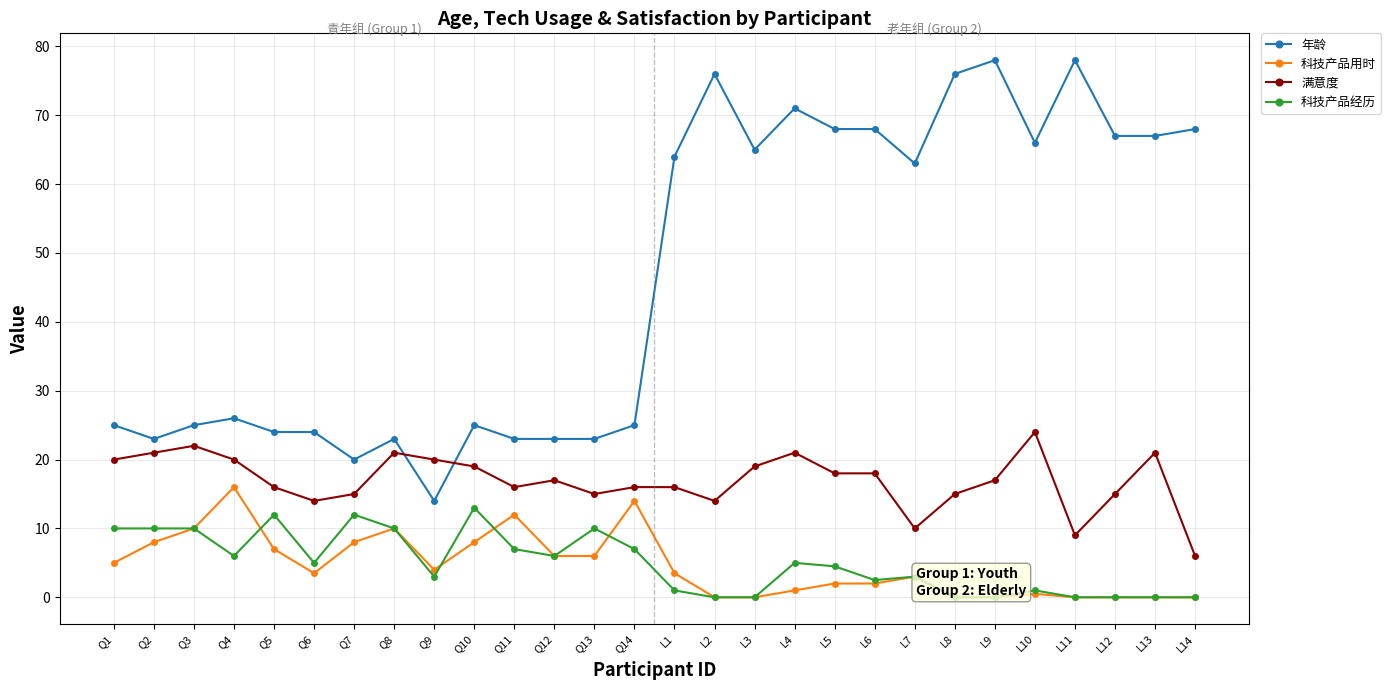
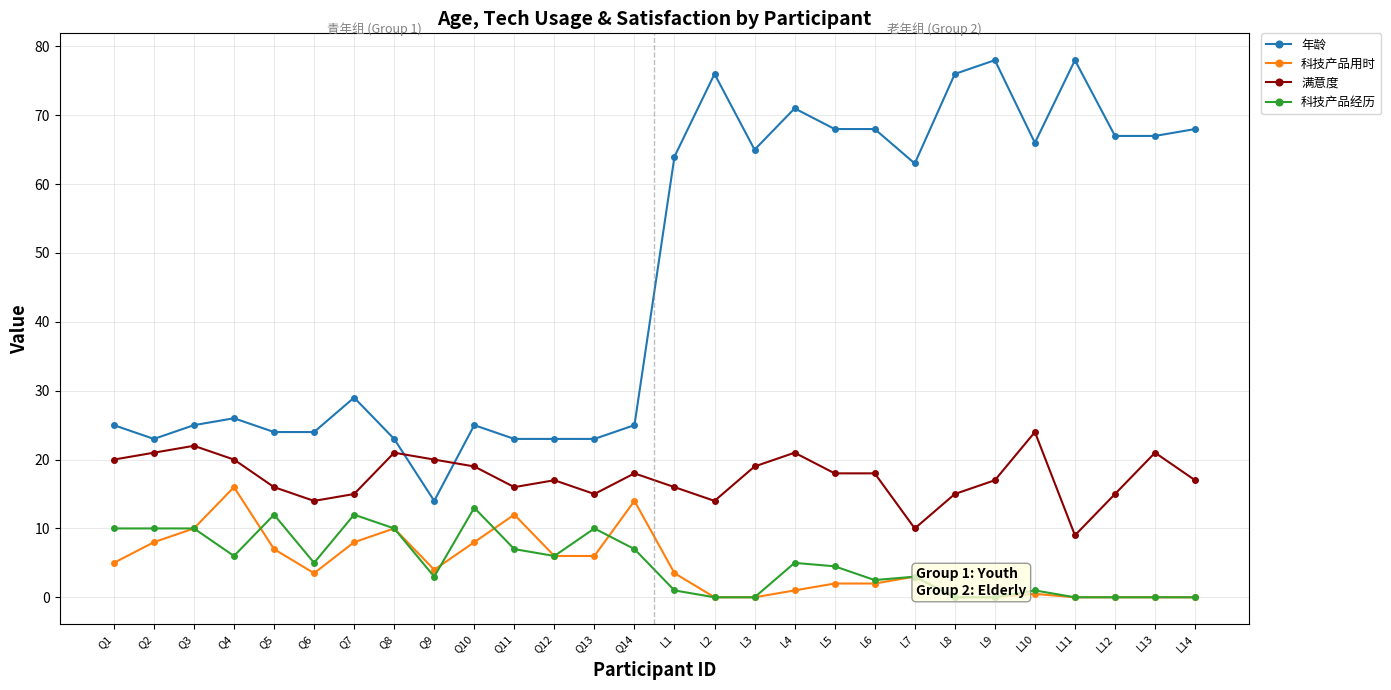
  {
    "年龄": {
      "Q1": 25,
      "Q2": 23,
      "Q3": 25,
      "Q4": 26,
      "Q5": 24,
      "Q6": 24,
-     "Q7": 20,
+     "Q7": 29,
      "Q8": 23,
      "Q9": 14,
      "Q10": 25,
      "Q11": 23,
      "Q12": 23,
      "Q13": 23,
      "Q14": 25,
      "L1": 64,
      "L2": 76,
      "L3": 65,
      "L4": 71,
      "L5": 68,
      "L6": 68,
      "L7": 63,
      "L8": 76,
      "L9": 78,
      "L10": 66,
      "L11": 78,
      "L12": 67,
      "L13": 67,
      "L14": 68
    },
    "科技产品用时": {
      "Q1": 5,
      "Q2": 8,
      "Q4": 16,
      "Q5": 7,
      "Q6": 4,
      "Q7": 8,
      "Q9": 4,
      "Q10": 8,
      "Q11": 12,
      "Q13": 6,
      "Q14": 14,
      "L1": 4,
      "L4": 1,
      "L5": 2,
      "L6": 2,
      "L10": 1
    },
    "满意度": {
      "Q1": 20,
      "Q2": 21,
      "Q3": 22,
      "Q4": 20,
      "Q5": 16,
      "Q6": 14,
      "Q7": 15,
      "Q8": 21,
      "Q9": 20,
      "Q10": 19,
      "Q11": 16,
      "Q12": 17,
      "Q13": 15,
-     "Q14": 16,
+     "Q14": 18,
      "L1": 16,
      "L2": 14,
      "L3": 19,
      "L4": 21,
      "L5": 18,
      "L6": 18,
      "L7": 10,
      "L8": 15,
      "L9": 17,
      "L10": 24,
      "L11": 9,
      "L12": 15,
      "L13": 21,
-     "L14": 6
+     "L14": 17
    },
    "科技产品经历": {
      "Q1": 10,
      "Q2": 10,
      "Q4": 6,
      "Q5": 12,
      "Q6": 5,
      "Q7": 12,
      "Q9": 3,
      "Q10": 13,
      "Q11": 7,
      "Q13": 10,
      "Q14": 7,
      "L1": 1,
      "L4": 5,
      "L5": 5,
      "L6": 3,
      "L10": 1
    }
  }
